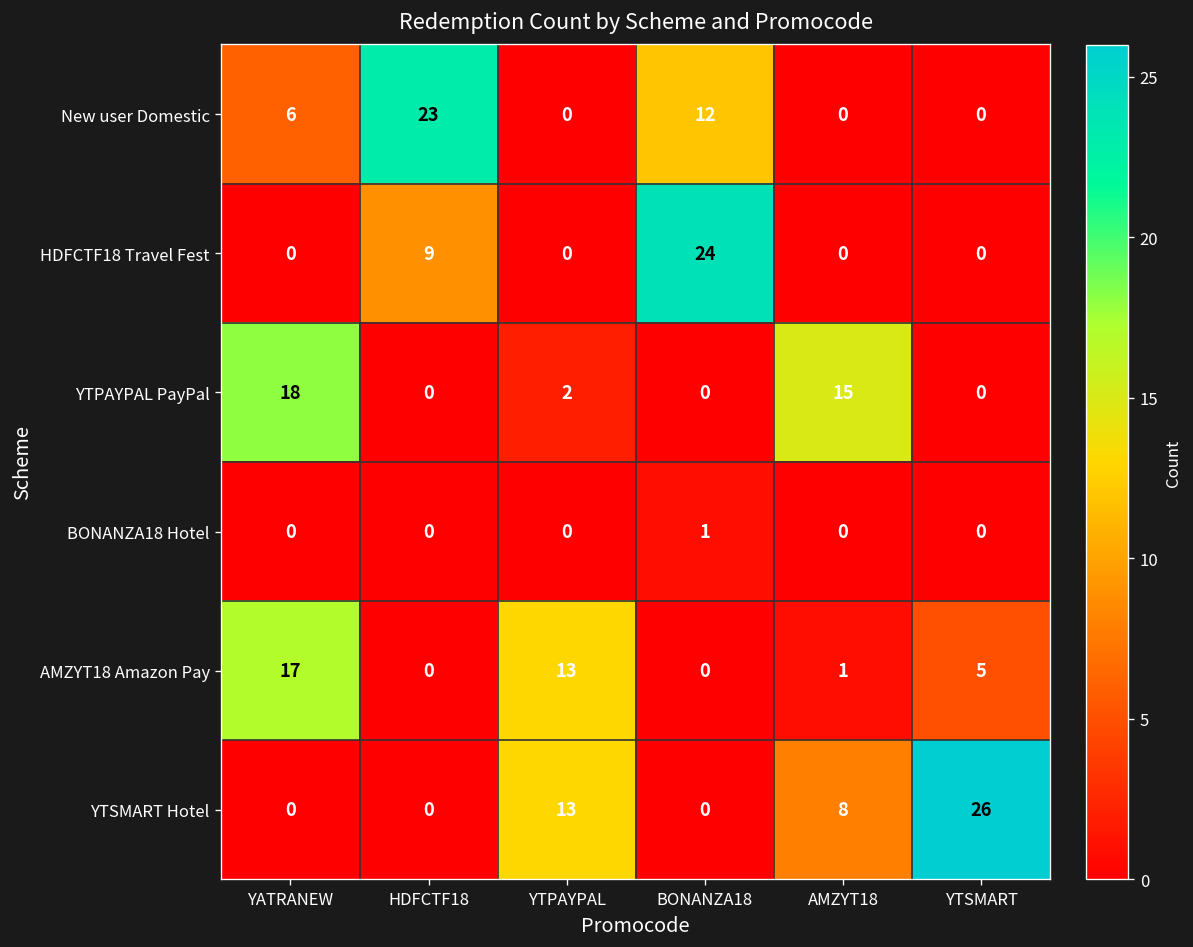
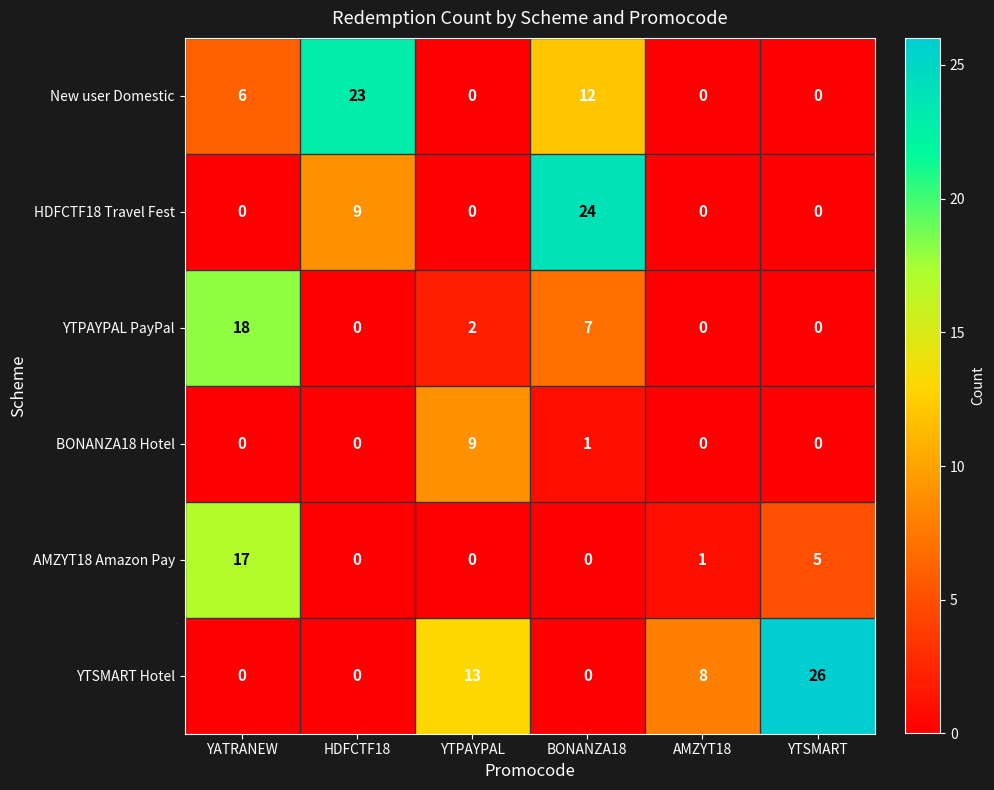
  {
    "New user Domestic": {
      "YATRANEW": 6,
      "HDFCTF18": 23,
      "YTPAYPAL": 0,
      "BONANZA18": 12,
      "AMZYT18": 0,
      "YTSMART": 0
    },
    "HDFCTF18 Travel Fest": {
      "YATRANEW": 0,
      "HDFCTF18": 9,
      "YTPAYPAL": 0,
      "BONANZA18": 24,
      "AMZYT18": 0,
      "YTSMART": 0
    },
    "YTPAYPAL PayPal": {
      "YATRANEW": 18,
      "HDFCTF18": 0,
      "YTPAYPAL": 2,
-     "BONANZA18": 0,
-     "AMZYT18": 15,
+     "BONANZA18": 7,
+     "AMZYT18": 0,
      "YTSMART": 0
    },
    "BONANZA18 Hotel": {
      "YATRANEW": 0,
      "HDFCTF18": 0,
-     "YTPAYPAL": 0,
+     "YTPAYPAL": 9,
      "BONANZA18": 1,
      "AMZYT18": 0,
      "YTSMART": 0
    },
    "AMZYT18 Amazon Pay": {
      "YATRANEW": 17,
      "HDFCTF18": 0,
-     "YTPAYPAL": 13,
+     "YTPAYPAL": 0,
      "BONANZA18": 0,
      "AMZYT18": 1,
      "YTSMART": 5
    },
    "YTSMART Hotel": {
      "YATRANEW": 0,
      "HDFCTF18": 0,
      "YTPAYPAL": 13,
      "BONANZA18": 0,
      "AMZYT18": 8,
      "YTSMART": 26
    }
  }
